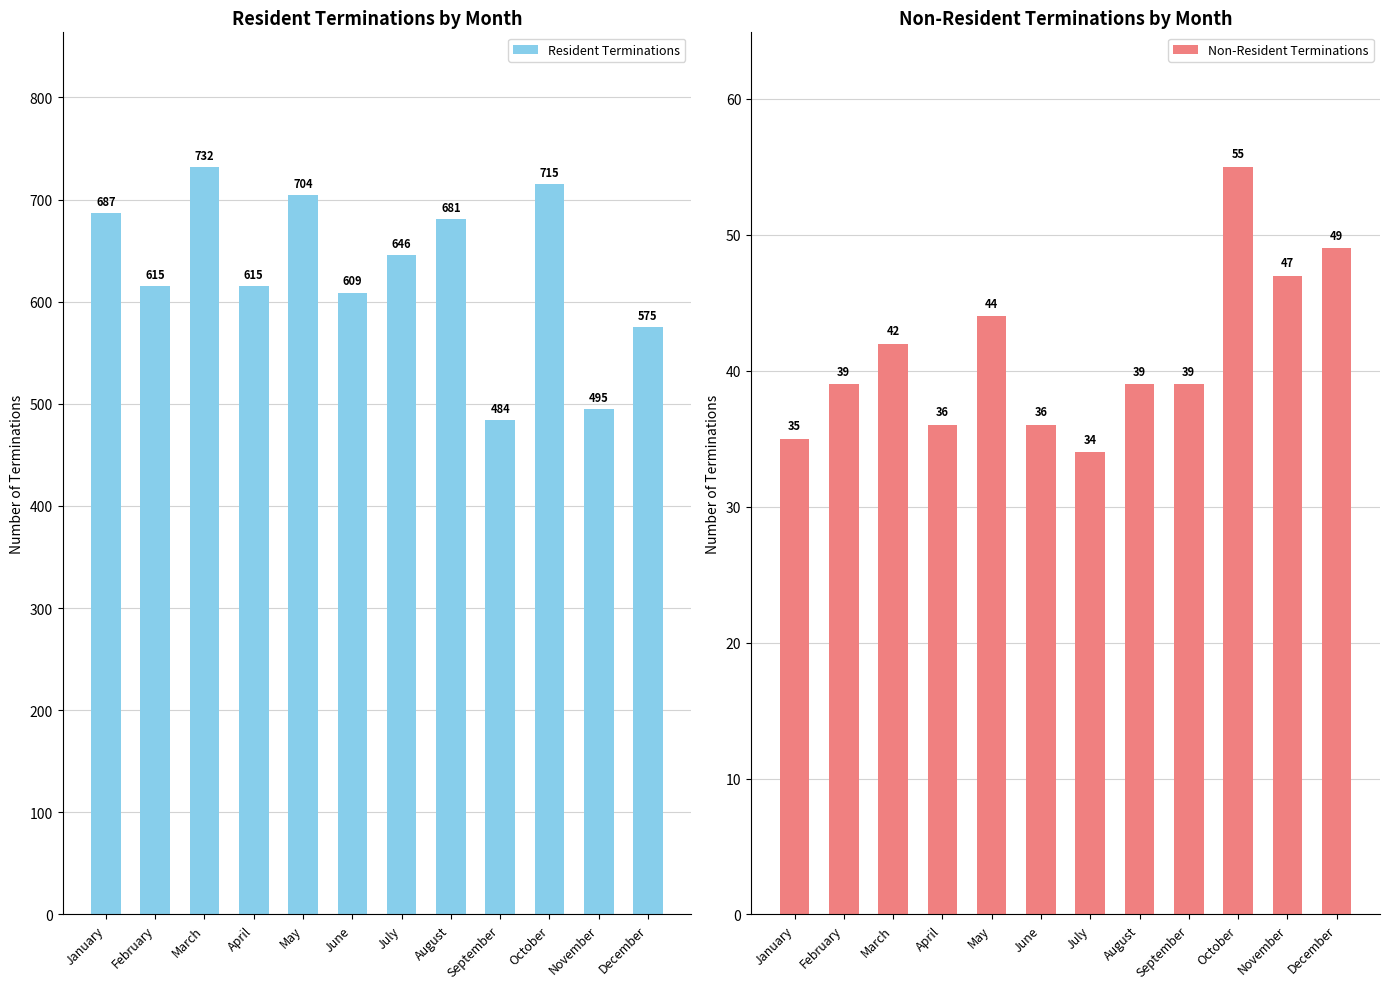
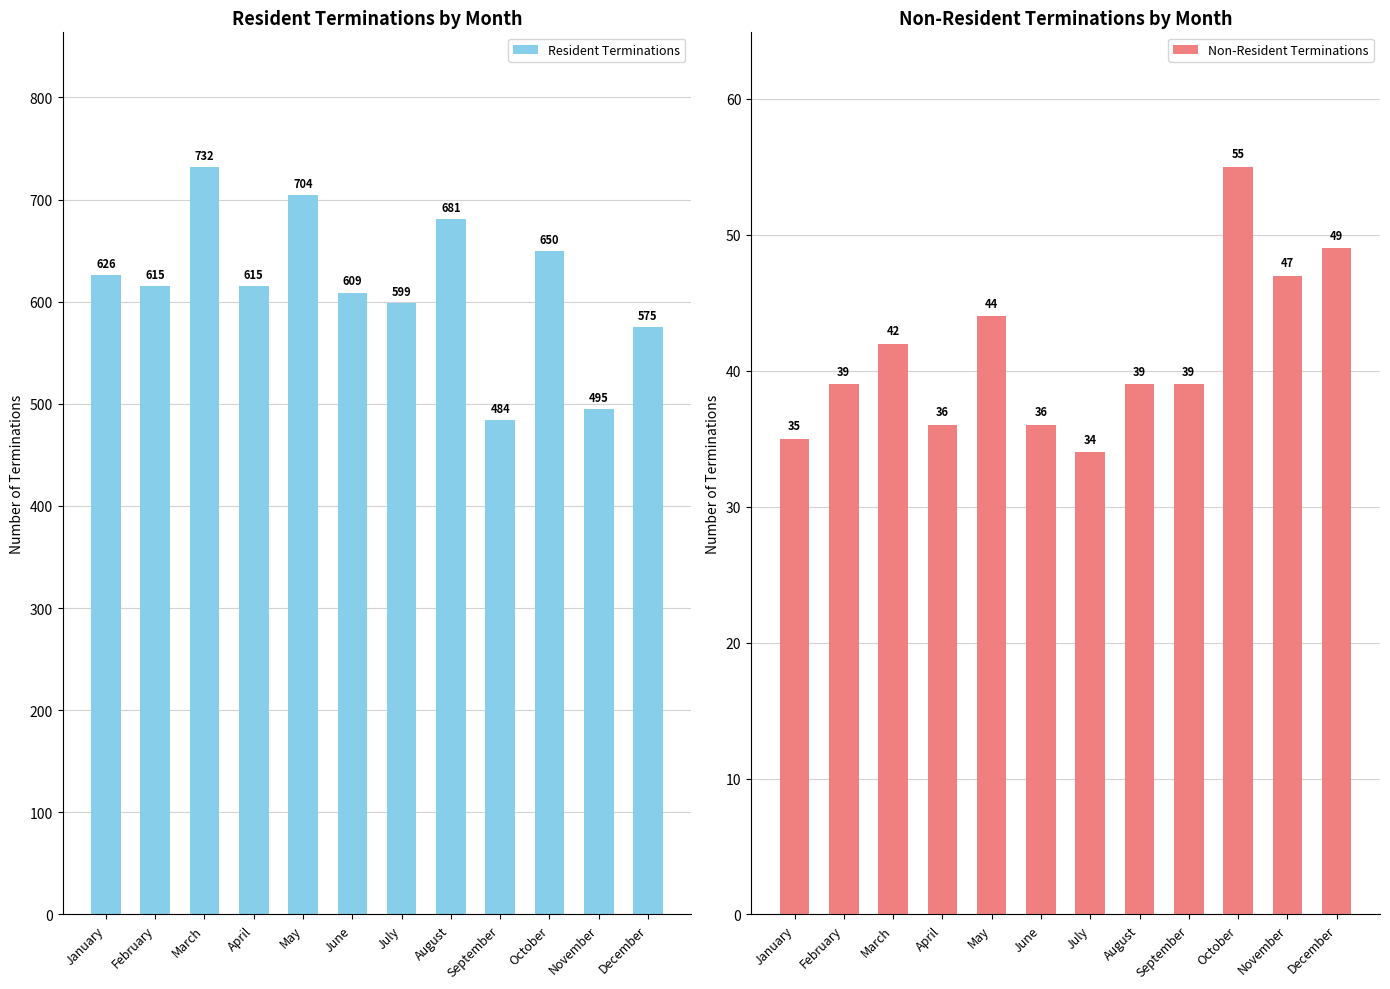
  {
    "Resident Terminations by Month": {
-     "January": 687,
+     "January": 626,
      "February": 615,
      "March": 732,
      "April": 615,
      "May": 704,
      "June": 609,
-     "July": 646,
+     "July": 599,
      "August": 681,
      "September": 484,
-     "October": 715,
+     "October": 650,
      "November": 495,
      "December": 575
    },
    "Non-Resident Terminations by Month": {
      "January": 35,
      "February": 39,
      "March": 42,
      "April": 36,
      "May": 44,
      "June": 36,
      "July": 34,
      "August": 39,
      "September": 39,
      "October": 55,
      "November": 47,
      "December": 49
    }
  }
